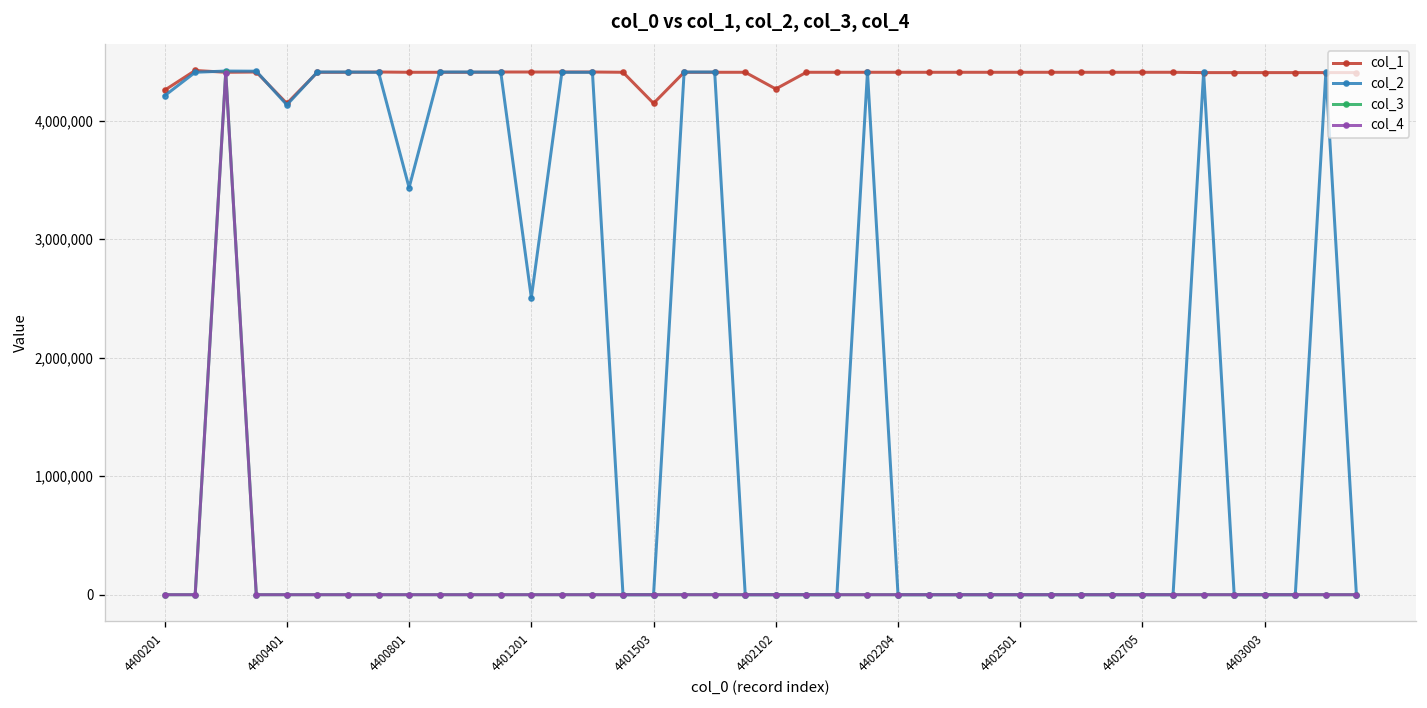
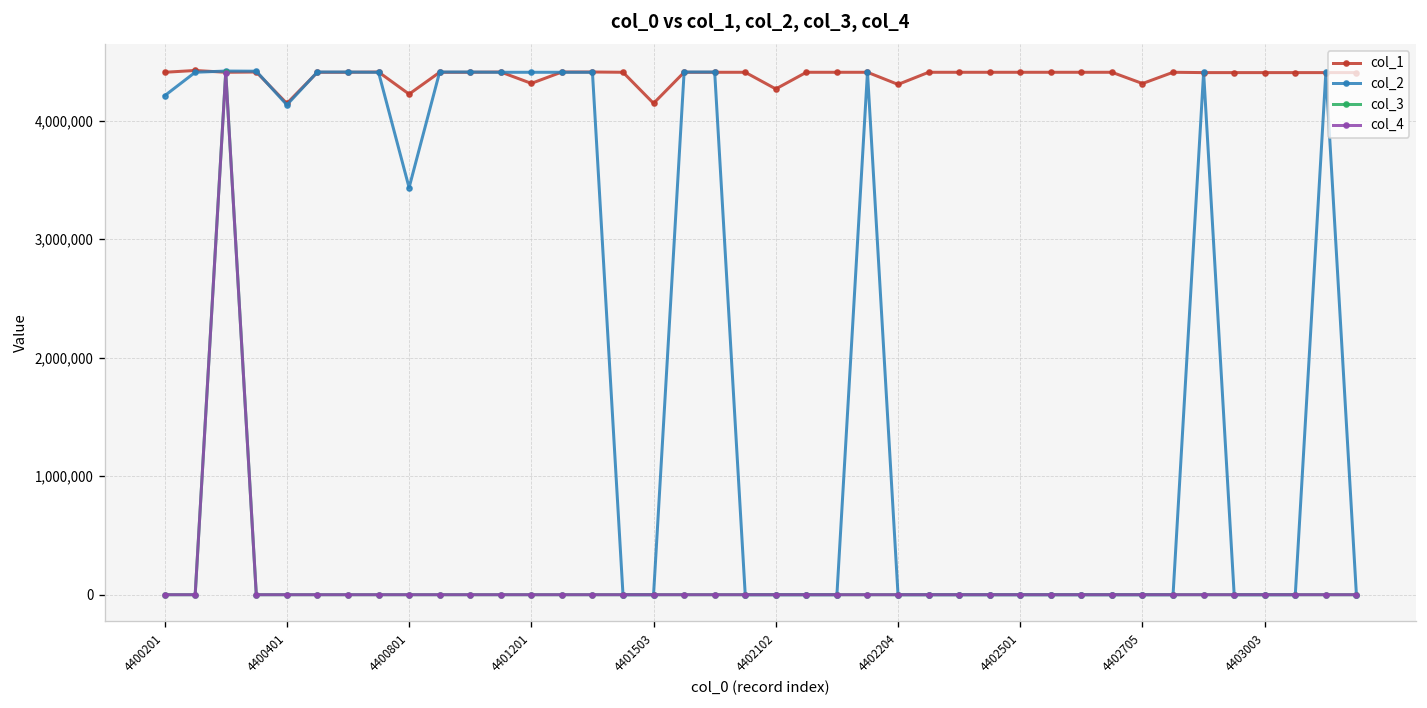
  {
    "col_1": {
-     "4400201": "4,300,000",
-     "4400801": "4,400,000",
-     "4401201": "4,400,000",
+     "4400201": "4,400,000",
+     "4400801": "4,200,000",
+     "4401201": "4,300,000",
      "4401503": "4,100,000",
      "4402102": "4,300,000",
-     "4402204": "4,400,000",
+     "4402204": "4,300,000",
      "4402501": "4,400,000",
-     "4402705": "4,400,000",
+     "4402705": "4,300,000",
      "4403003": "4,400,000"
    },
    "col_2": {
      "4400201": "4,200,000",
      "4400801": "3,400,000",
-     "4401201": "2,500,000"
+     "4401201": "4,400,000"
    },
    "col_4": {
      "4400201": "0",
      "4400401": "0",
      "4400801": "0",
      "4401201": "0"
    }
  }
